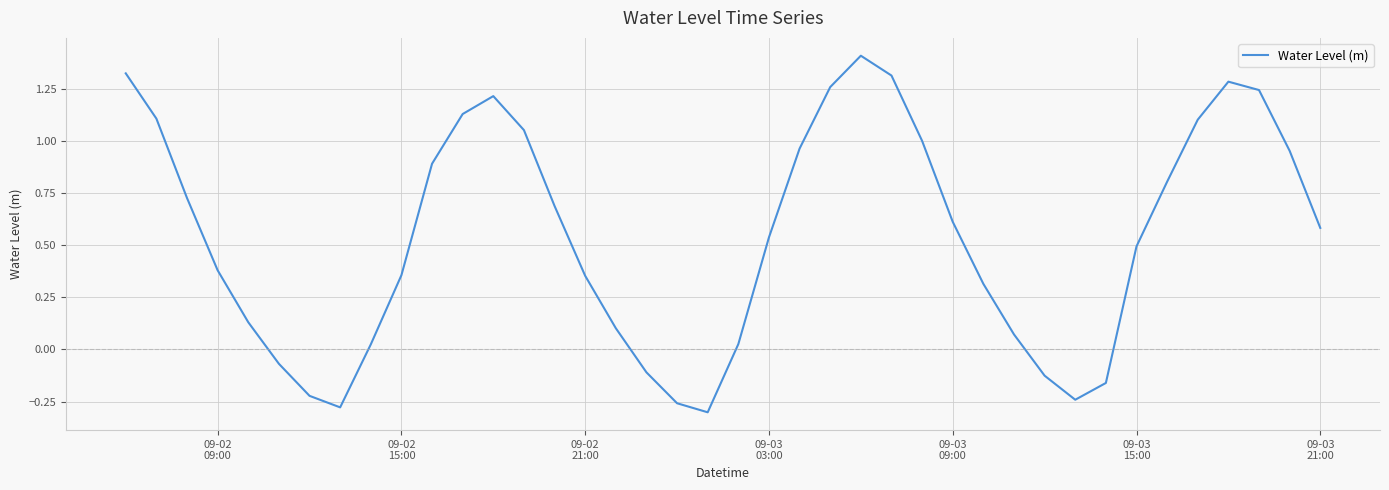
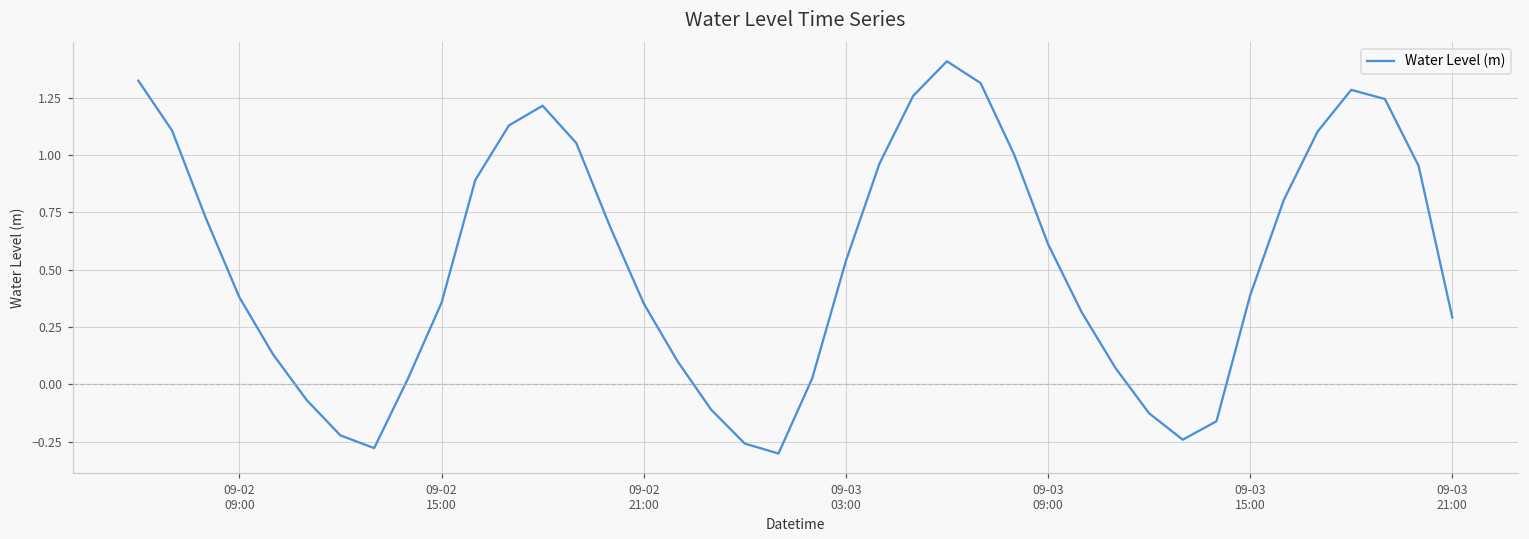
  {
    "09-02 09:00": 0.38,
    "09-02 15:00": 0.36,
    "09-02 21:00": 0.35,
    "09-03 03:00": 0.54,
    "09-03 09:00": 0.61,
-   "09-03 15:00": 0.49,
-   "09-03 21:00": 0.58
+   "09-03 15:00": 0.39,
+   "09-03 21:00": 0.29
  }
